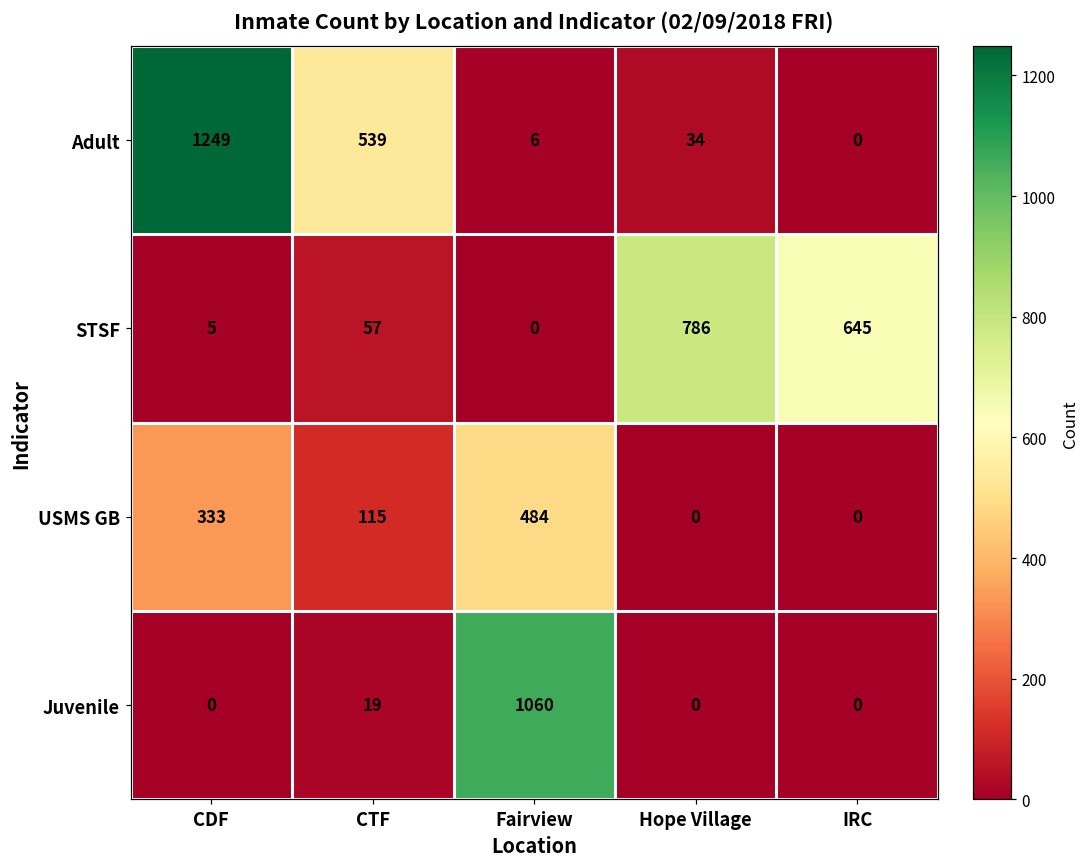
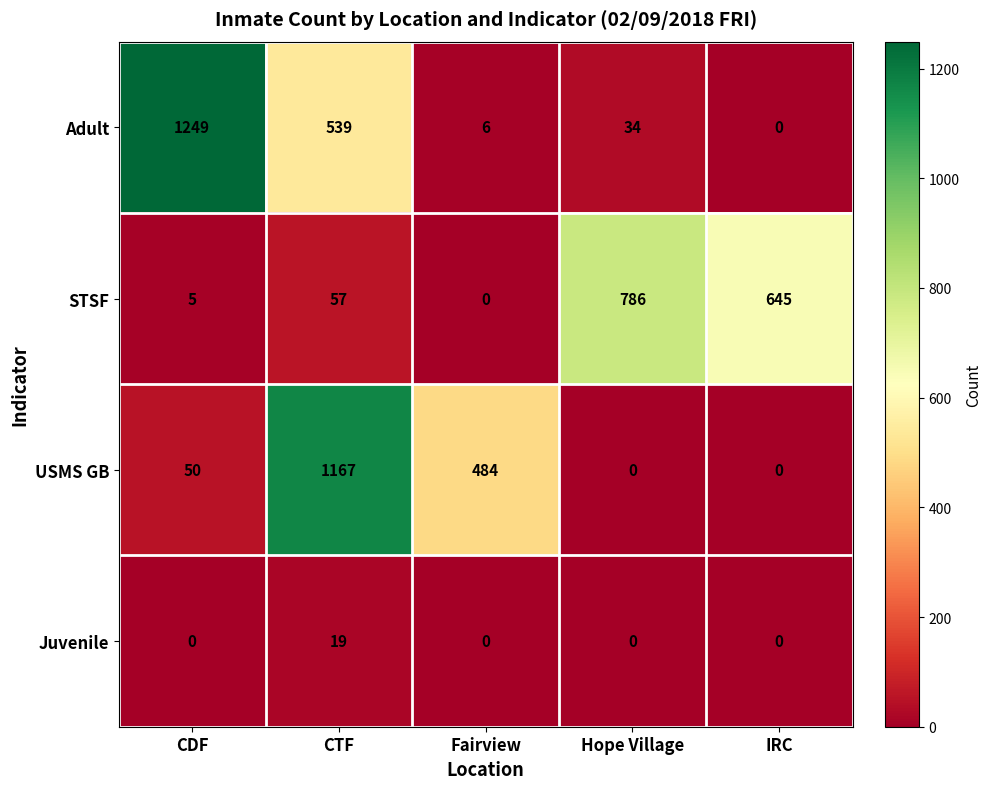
  {
    "Adult": {
      "CDF": 1249,
      "CTF": 539,
      "Fairview": 6,
      "Hope Village": 34,
      "IRC": 0
    },
    "STSF": {
      "CDF": 5,
      "CTF": 57,
      "Fairview": 0,
      "Hope Village": 786,
      "IRC": 645
    },
    "USMS GB": {
-     "CDF": 333,
-     "CTF": 115,
+     "CDF": 50,
+     "CTF": 1167,
      "Fairview": 484,
      "Hope Village": 0,
      "IRC": 0
    },
    "Juvenile": {
      "CDF": 0,
      "CTF": 19,
-     "Fairview": 1060,
+     "Fairview": 0,
      "Hope Village": 0,
      "IRC": 0
    }
  }
